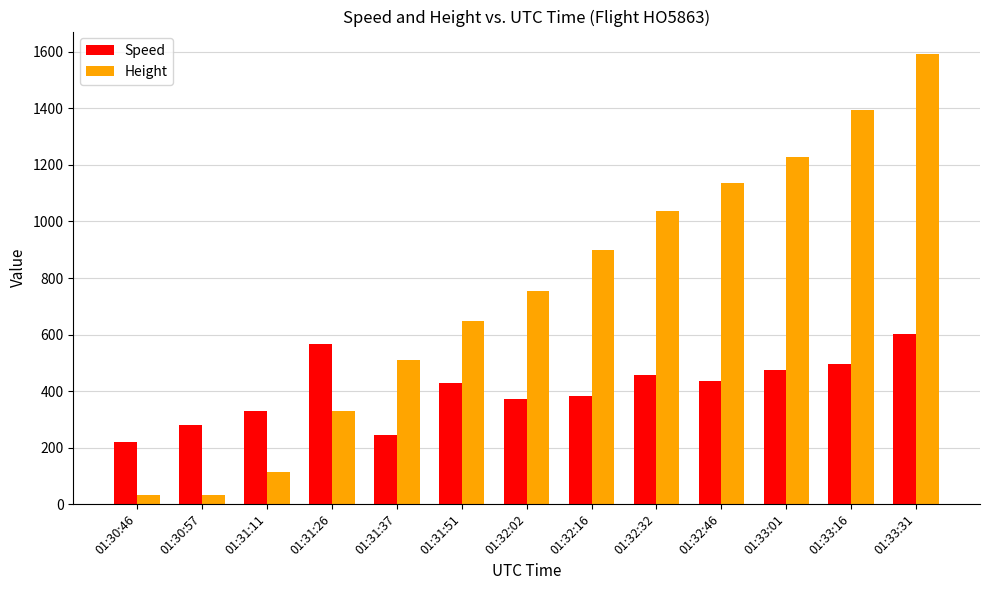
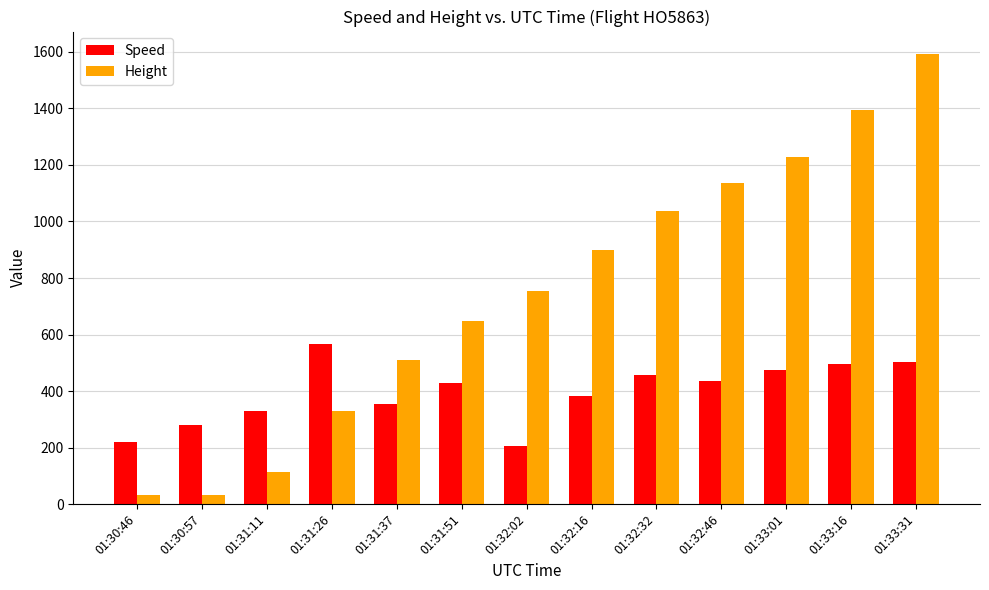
  {
    "Speed": {
      "01:30:46": 220,
      "01:30:57": 280,
      "01:31:11": 330,
      "01:31:26": 570,
-     "01:31:37": 240,
+     "01:31:37": 350,
      "01:31:51": 430,
-     "01:32:02": 370,
+     "01:32:02": 210,
      "01:32:16": 380,
      "01:32:32": 460,
      "01:32:46": 440,
      "01:33:01": 480,
      "01:33:16": 490,
-     "01:33:31": 600
+     "01:33:31": 500
    },
    "Height": {
      "01:30:46": 30,
      "01:30:57": 30,
      "01:31:11": 110,
      "01:31:26": 330,
      "01:31:37": 510,
      "01:31:51": 650,
      "01:32:02": 750,
      "01:32:16": 900,
      "01:32:32": 1040,
      "01:32:46": 1140,
      "01:33:01": 1230,
      "01:33:16": 1390,
      "01:33:31": 1590
    }
  }
